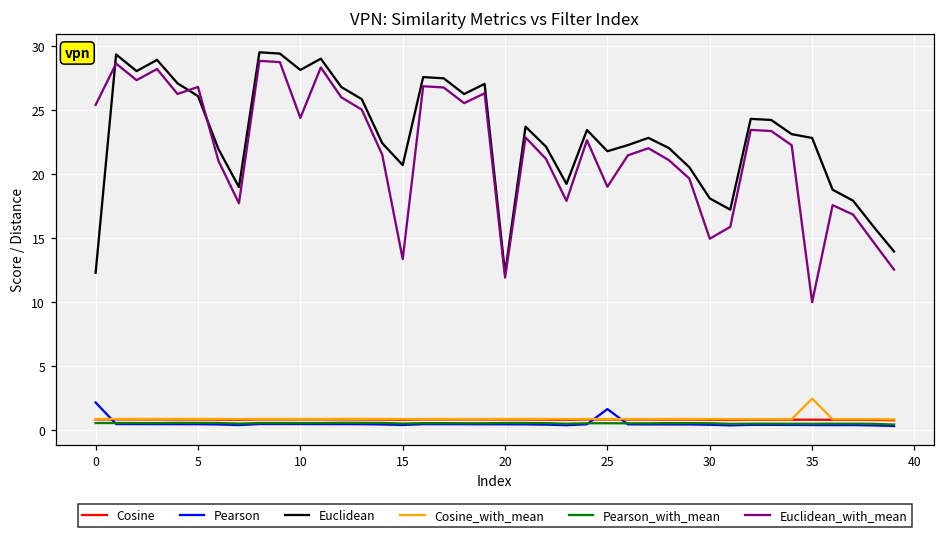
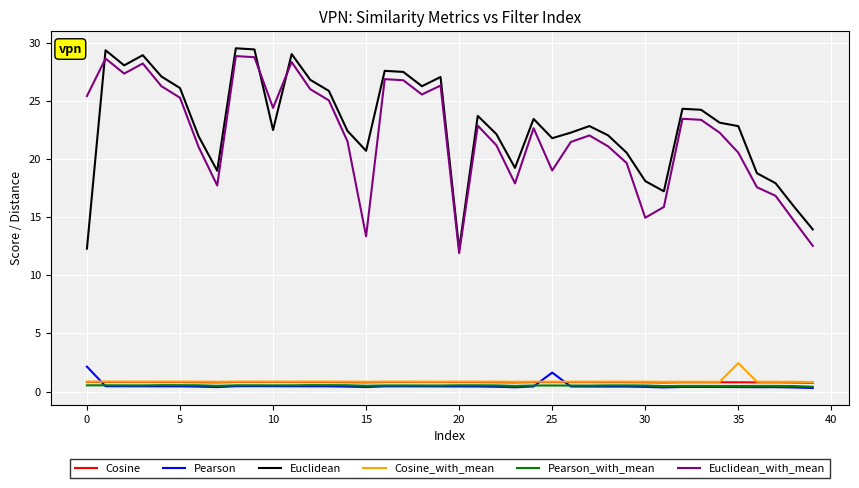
  {
    "Cosine": {
      "35": 0.8
    },
    "Pearson": {
      "0": 2.1,
      "25": 1.6
    },
    "Euclidean": {
      "0": 12.3,
      "5": 26.1,
-     "10": 28.1,
+     "10": 22.5,
      "15": 20.7,
      "20": 12.2,
      "25": 21.8,
      "30": 18.1,
      "35": 22.8
    },
    "Cosine_with_mean": {
      "35": 2.4
    },
    "Pearson_with_mean": {
      "0": 0.5,
      "25": 0.5
    },
    "Euclidean_with_mean": {
      "0": 25.4,
-     "5": 26.8,
+     "5": 25.3,
      "10": 24.4,
      "15": 13.3,
      "20": 11.9,
      "25": 19.0,
      "30": 14.9,
-     "35": 10.0
+     "35": 20.5
    }
  }
